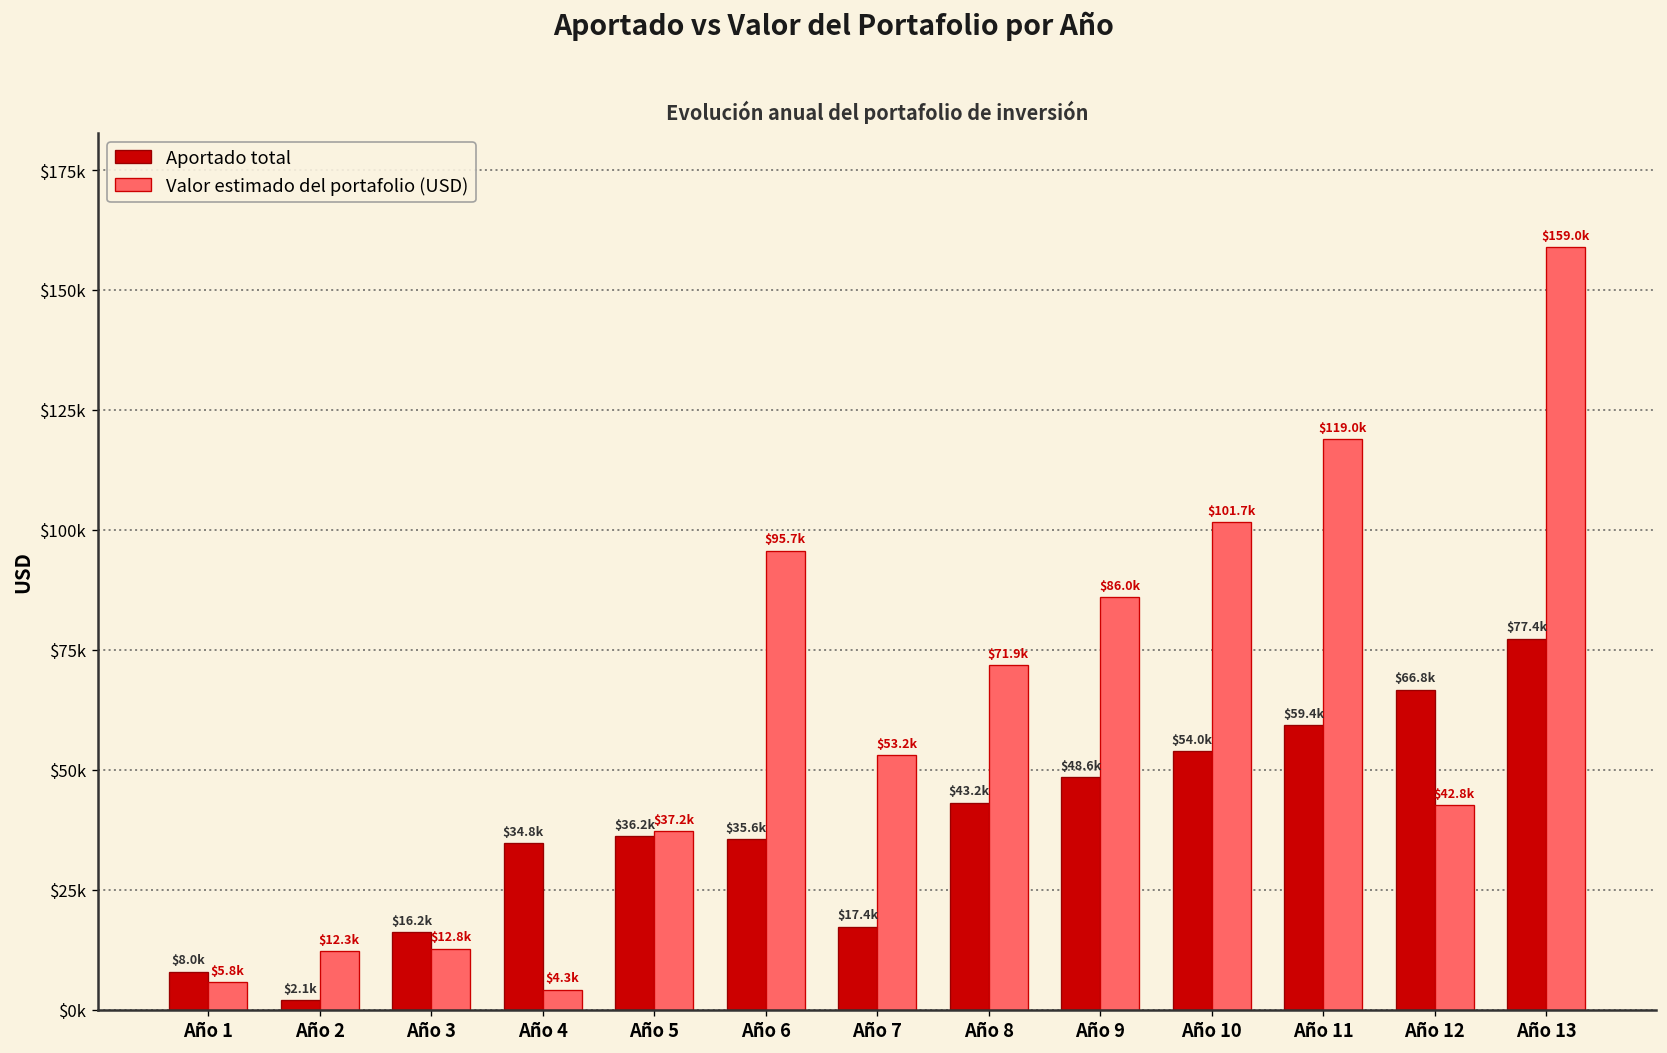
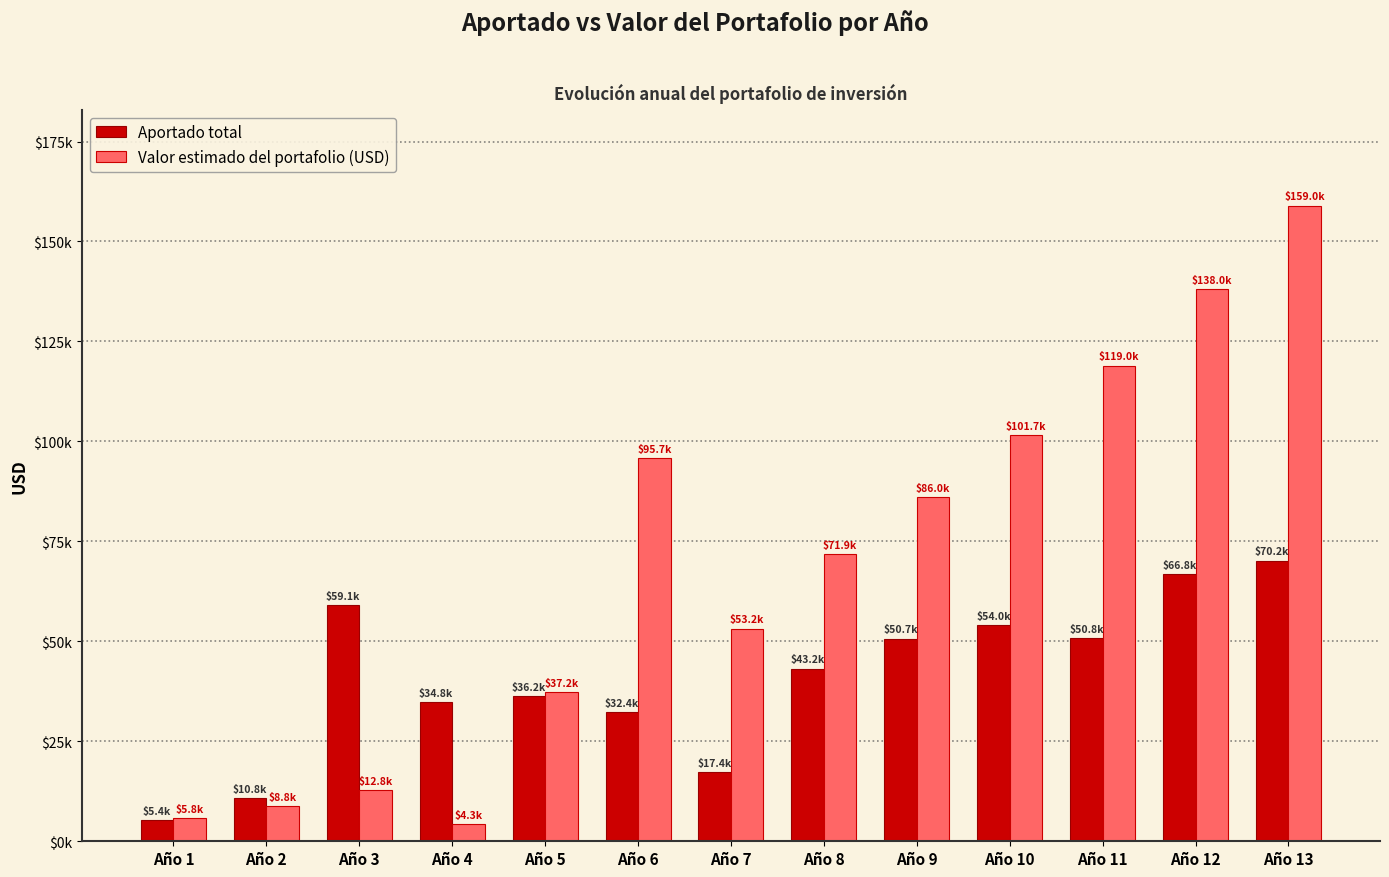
  {
    "Aportado total": {
-     "Año 1": "$8.0k",
-     "Año 2": "$2.1k",
-     "Año 3": "$16.2k",
+     "Año 1": "$5.4k",
+     "Año 2": "$10.8k",
+     "Año 3": "$59.1k",
      "Año 4": "$34.8k",
      "Año 5": "$36.2k",
-     "Año 6": "$35.6k",
+     "Año 6": "$32.4k",
      "Año 7": "$17.4k",
      "Año 8": "$43.2k",
-     "Año 9": "$48.6k",
+     "Año 9": "$50.7k",
      "Año 10": "$54.0k",
-     "Año 11": "$59.4k",
+     "Año 11": "$50.8k",
      "Año 12": "$66.8k",
-     "Año 13": "$77.4k"
+     "Año 13": "$70.2k"
    },
    "Valor estimado del portafolio (USD)": {
      "Año 1": "$5.8k",
-     "Año 2": "$12.3k",
+     "Año 2": "$8.8k",
      "Año 3": "$12.8k",
      "Año 4": "$4.3k",
      "Año 5": "$37.2k",
      "Año 6": "$95.7k",
      "Año 7": "$53.2k",
      "Año 8": "$71.9k",
      "Año 9": "$86.0k",
      "Año 10": "$101.7k",
      "Año 11": "$119.0k",
-     "Año 12": "$42.8k",
+     "Año 12": "$138.0k",
      "Año 13": "$159.0k"
    }
  }
